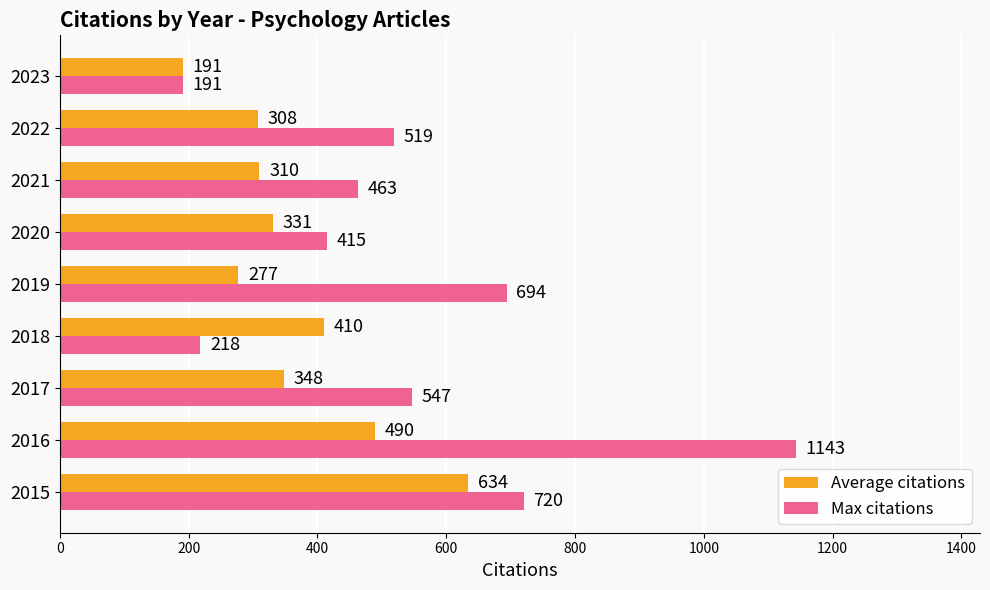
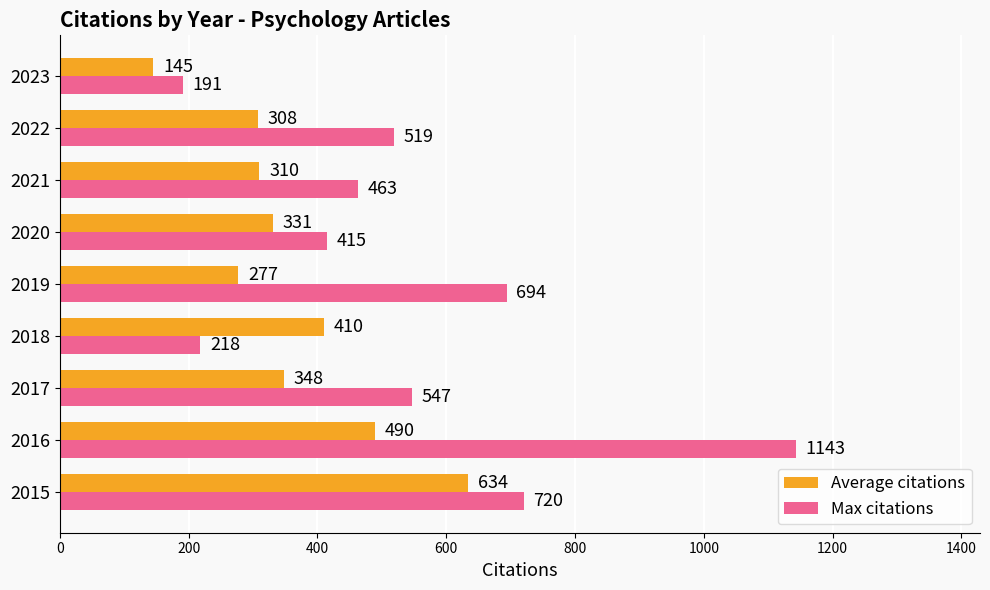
  {
    "Average citations": {
-     "2023": 191,
+     "2023": 145,
      "2022": 308,
      "2021": 310,
      "2020": 331,
      "2019": 277,
      "2018": 410,
      "2017": 348,
      "2016": 490,
      "2015": 634
    },
    "Max citations": {
      "2023": 191,
      "2022": 519,
      "2021": 463,
      "2020": 415,
      "2019": 694,
      "2018": 218,
      "2017": 547,
      "2016": 1143,
      "2015": 720
    }
  }
